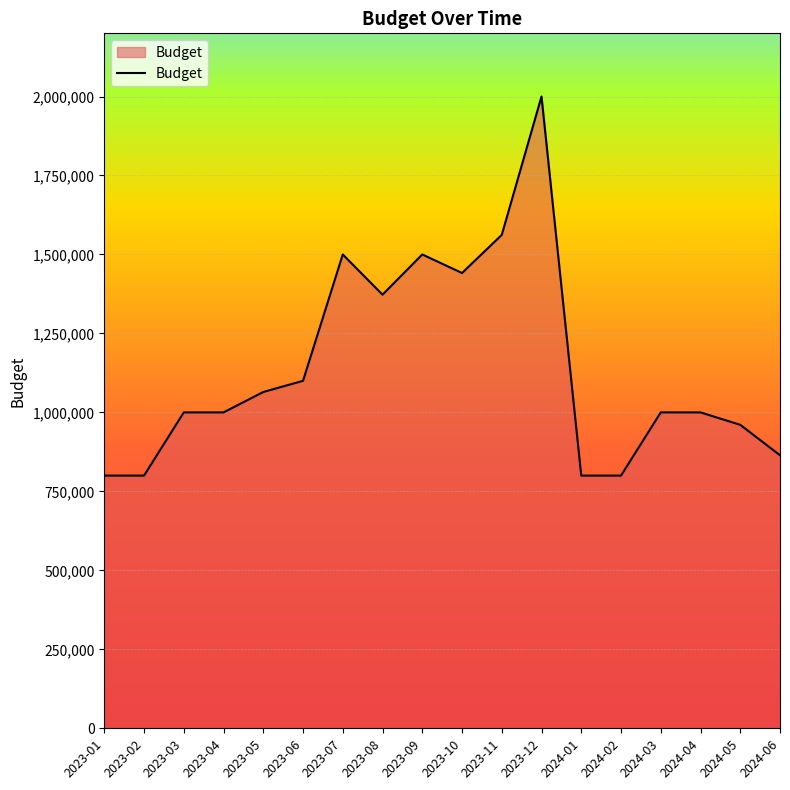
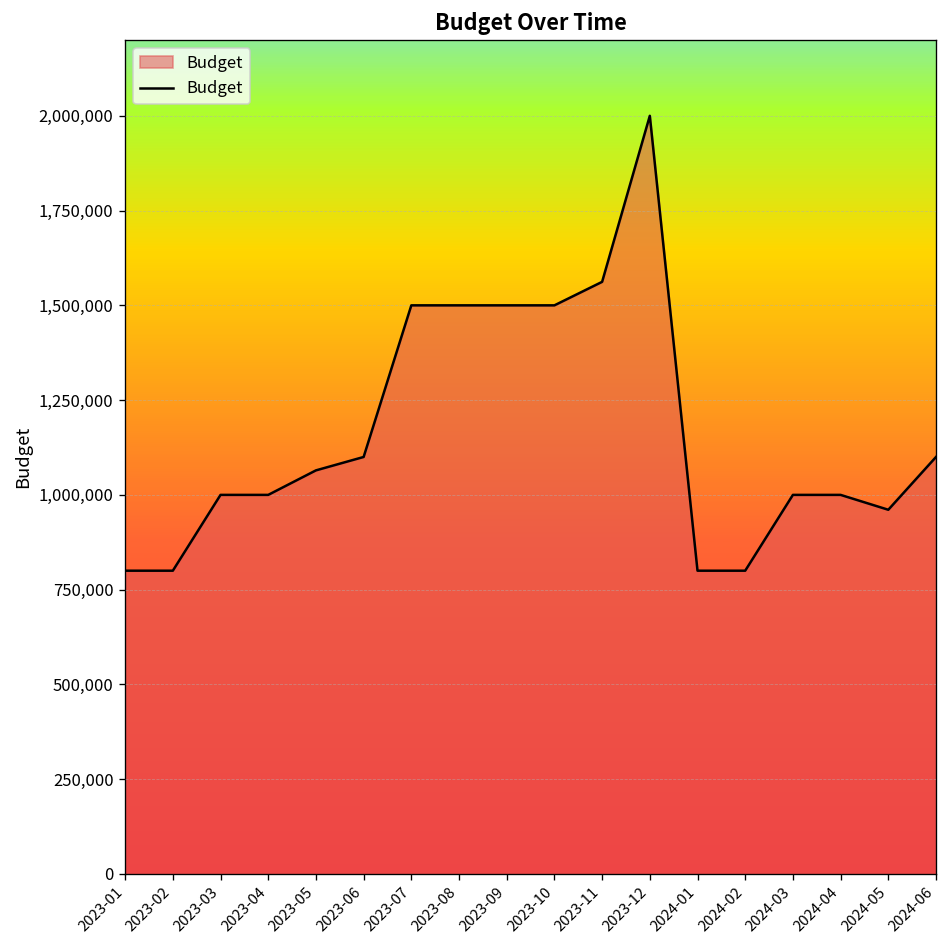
  {
    "2023-01": "800,000",
    "2023-02": "800,000",
    "2023-03": "1,000,000",
    "2023-04": "1,000,000",
    "2023-05": "1,060,000",
    "2023-06": "1,100,000",
    "2023-07": "1,500,000",
-   "2023-08": "1,370,000",
+   "2023-08": "1,500,000",
    "2023-09": "1,500,000",
-   "2023-10": "1,440,000",
+   "2023-10": "1,500,000",
    "2023-11": "1,560,000",
    "2023-12": "2,000,000",
    "2024-01": "800,000",
    "2024-02": "800,000",
    "2024-03": "1,000,000",
    "2024-04": "1,000,000",
    "2024-05": "960,000",
-   "2024-06": "860,000"
+   "2024-06": "1,100,000"
  }
